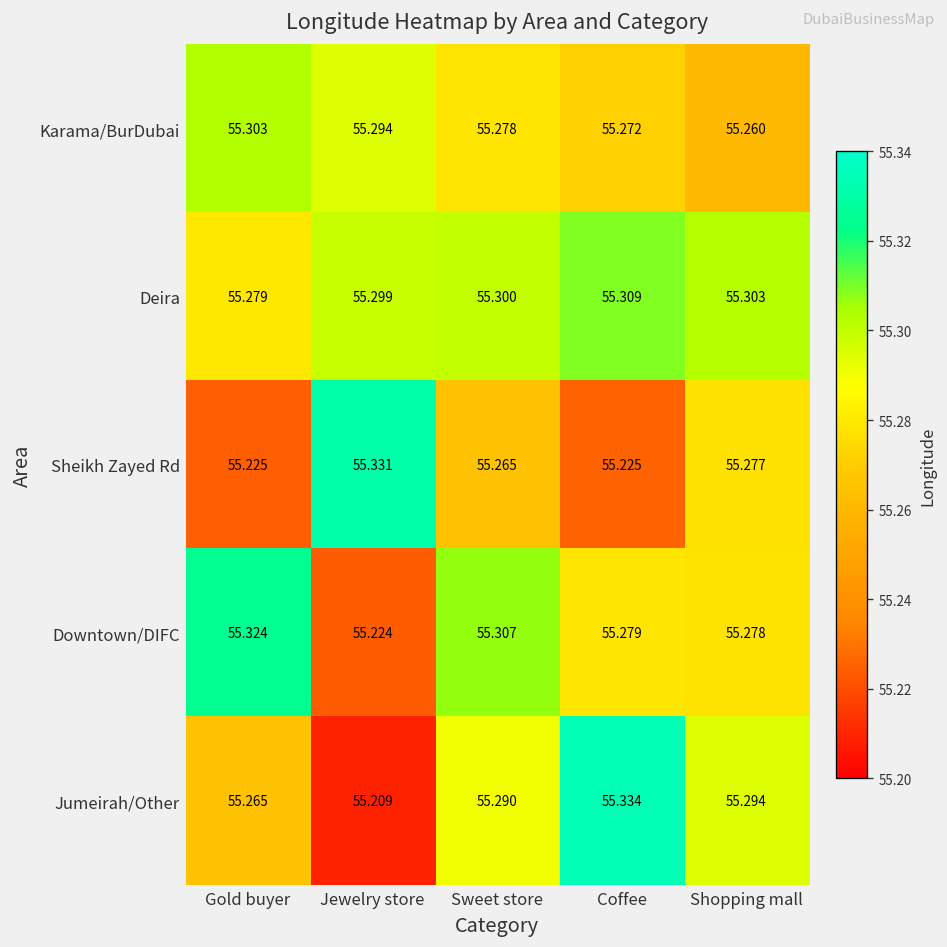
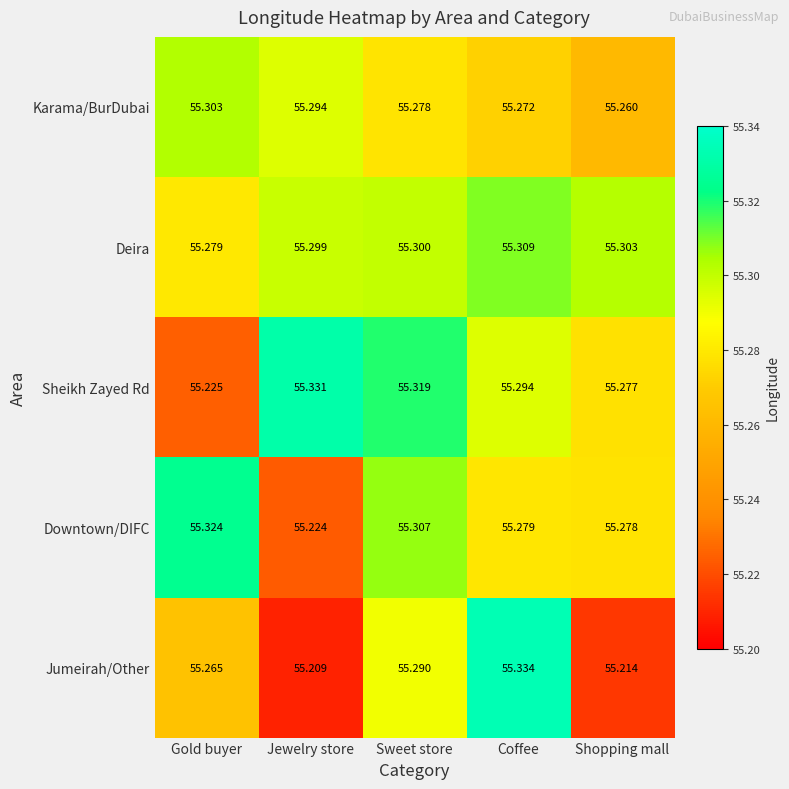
  {
    "Karama/BurDubai": {
      "Gold buyer": 55.303,
      "Jewelry store": 55.294,
      "Sweet store": 55.278,
      "Coffee": 55.272,
      "Shopping mall": 55.260
    },
    "Deira": {
      "Gold buyer": 55.279,
      "Jewelry store": 55.299,
      "Sweet store": 55.300,
      "Coffee": 55.309,
      "Shopping mall": 55.303
    },
    "Sheikh Zayed Rd": {
      "Gold buyer": 55.225,
      "Jewelry store": 55.331,
-     "Sweet store": 55.265,
-     "Coffee": 55.225,
+     "Sweet store": 55.319,
+     "Coffee": 55.294,
      "Shopping mall": 55.277
    },
    "Downtown/DIFC": {
      "Gold buyer": 55.324,
      "Jewelry store": 55.224,
      "Sweet store": 55.307,
      "Coffee": 55.279,
      "Shopping mall": 55.278
    },
    "Jumeirah/Other": {
      "Gold buyer": 55.265,
      "Jewelry store": 55.209,
      "Sweet store": 55.290,
      "Coffee": 55.334,
-     "Shopping mall": 55.294
+     "Shopping mall": 55.214
    }
  }
